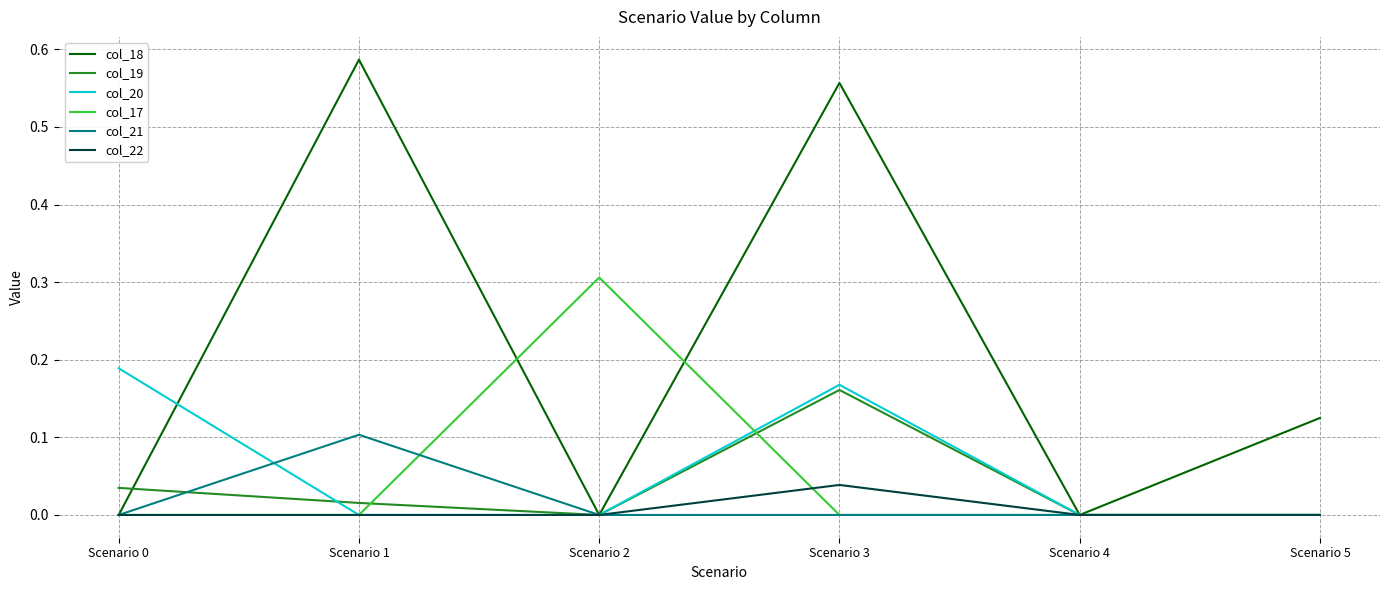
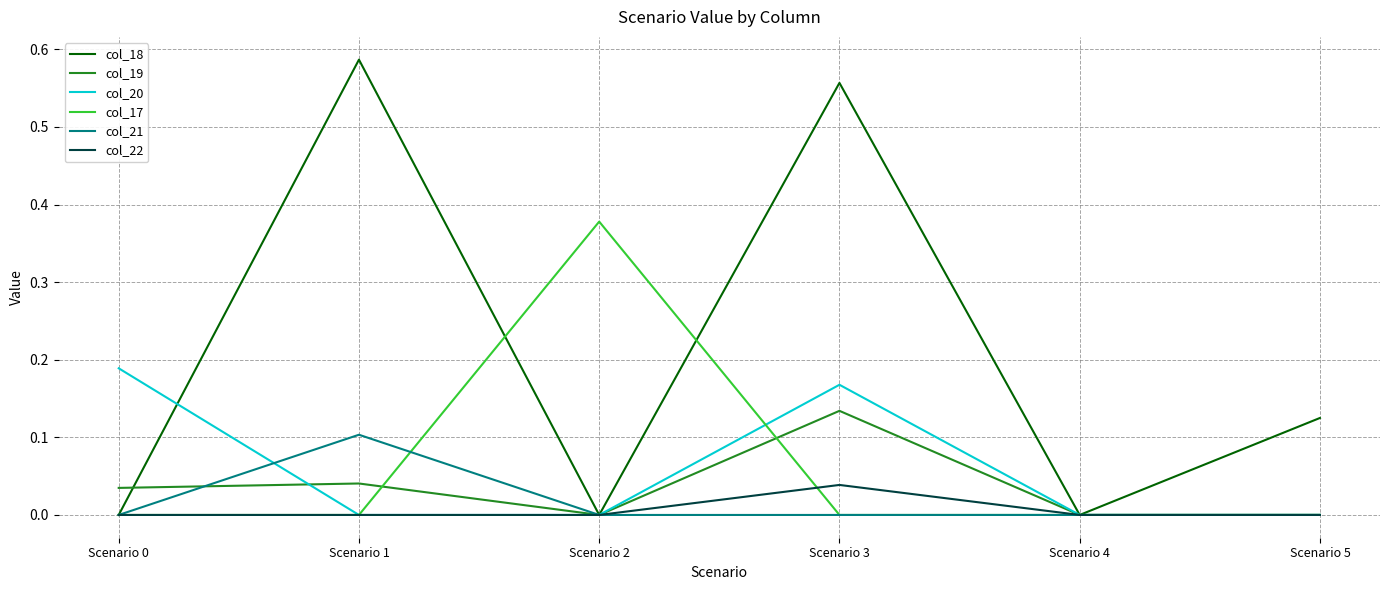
  {
    "col_18": {
      "Scenario 1": 0.59,
      "Scenario 3": 0.56,
      "Scenario 5": 0.13
    },
    "col_19": {
      "Scenario 0": 0.03,
-     "Scenario 1": 0.02,
-     "Scenario 3": 0.16
+     "Scenario 1": 0.04,
+     "Scenario 3": 0.13
    },
    "col_20": {
      "Scenario 0": 0.19,
      "Scenario 3": 0.17
    },
    "col_17": {
-     "Scenario 2": 0.31
+     "Scenario 2": 0.38
    },
    "col_21": {
      "Scenario 1": 0.10
    },
    "col_22": {
      "Scenario 3": 0.04
    }
  }
